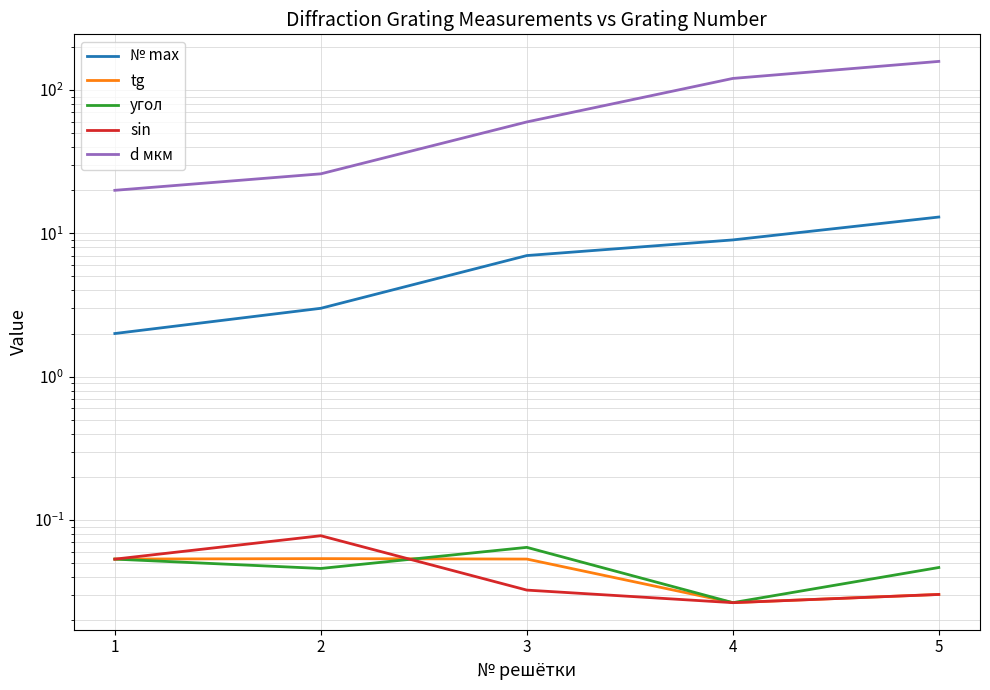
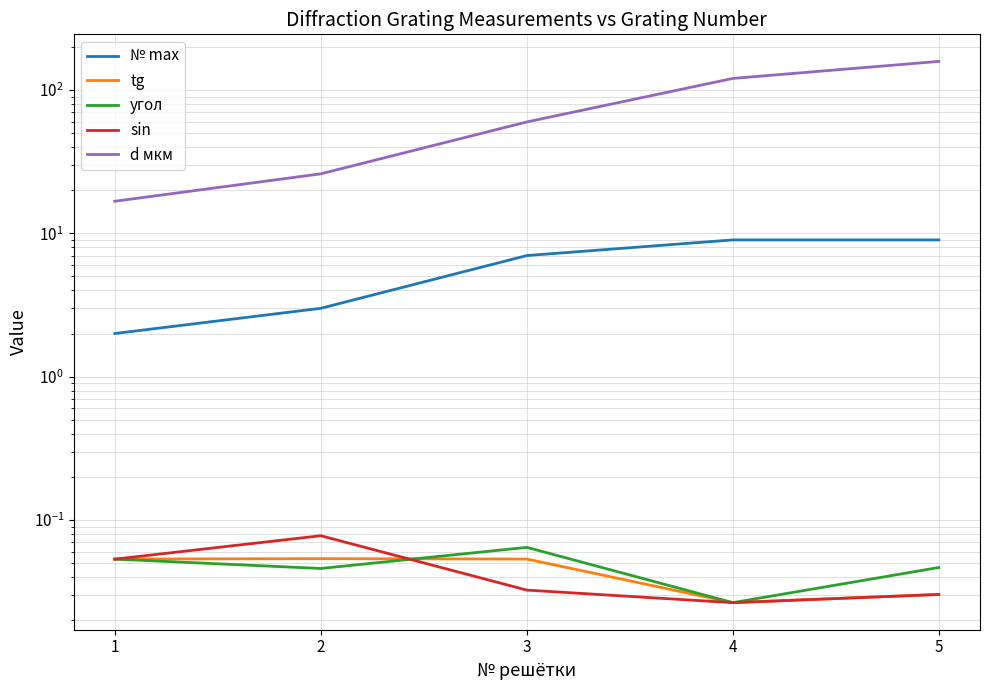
  {
    "№ max": {
      "1": 2,
      "2": 3,
      "3": 7,
      "4": 9,
-     "5": 13
+     "5": 9
    },
    "tg": {
      "2": 0.054,
      "3": 0.053
    },
    "угол": {
      "2": 0.046,
      "3": 0.06,
      "5": 0.047
    },
    "sin": {
      "2": 0.08,
      "3": 0.032
    },
    "d мкм": {
-     "1": 20,
+     "1": 17,
      "2": 26,
      "3": 60,
      "4": 120,
      "5": 160
    }
  }
